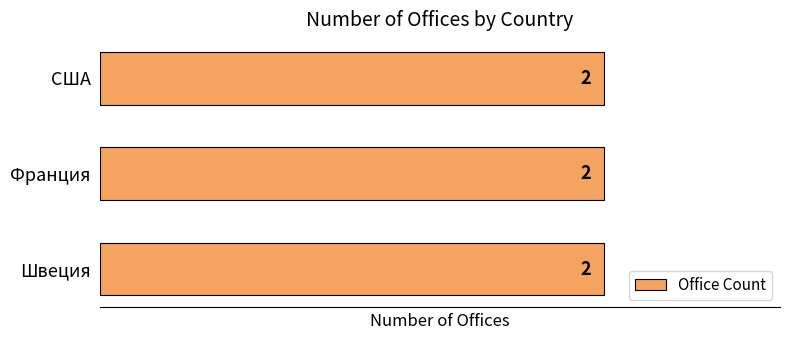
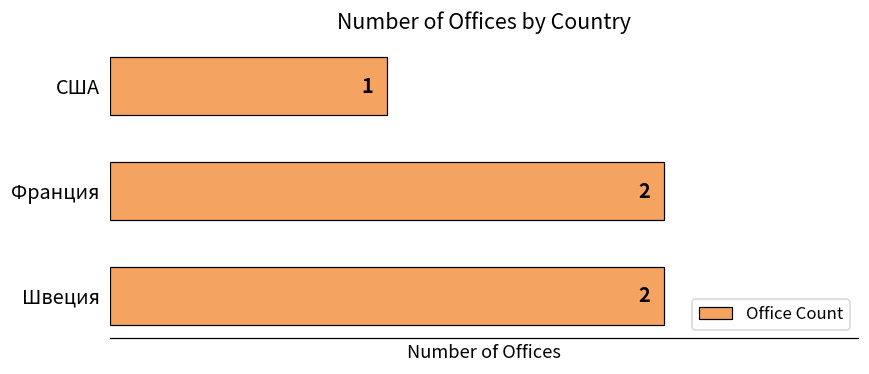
  {
-   "США": 2,
+   "США": 1,
    "Франция": 2,
    "Швеция": 2
  }
